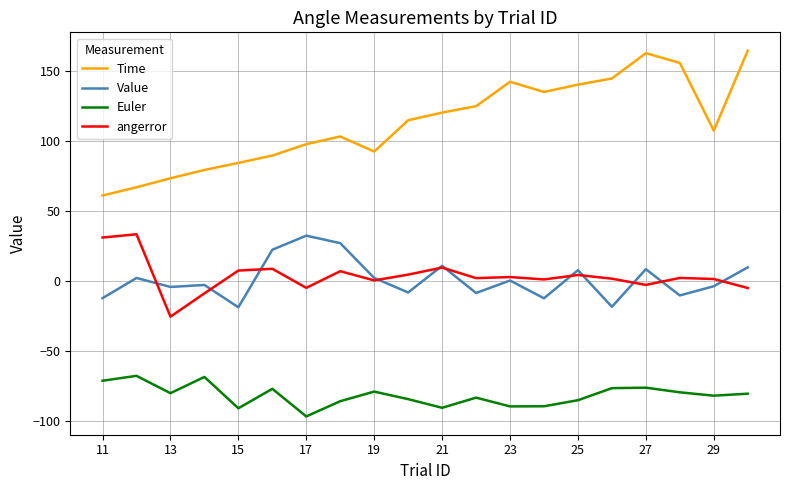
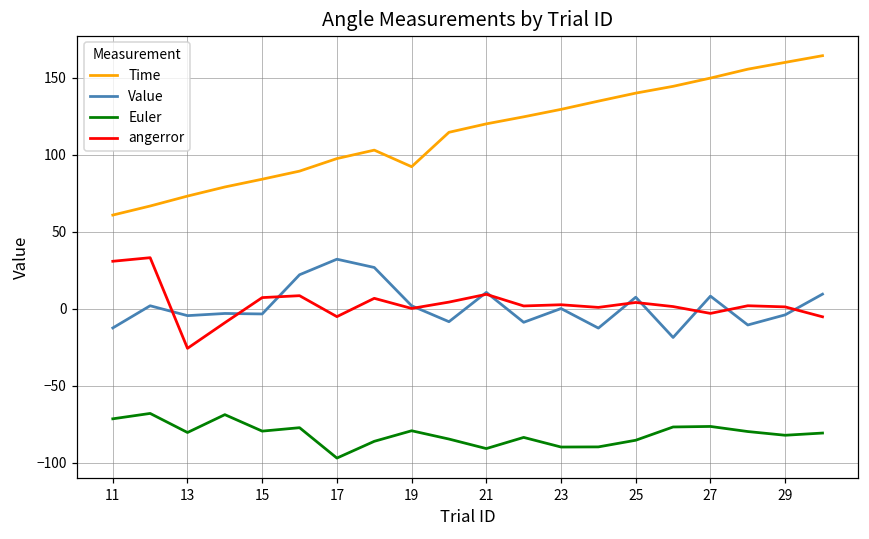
  {
    "Time": {
      "11": 61,
      "13": 73,
      "15": 84,
      "17": 98,
      "19": 92,
      "21": 120,
-     "23": 142,
+     "23": 130,
      "25": 140,
-     "27": 163,
-     "29": 107
+     "27": 150,
+     "29": 160
    },
    "Value": {
      "11": -12,
      "13": -4,
-     "15": -19,
+     "15": -3,
      "17": 32,
      "23": 0,
      "25": 8,
      "27": 8,
      "29": -4
    },
    "Euler": {
      "11": -71,
      "13": -80,
-     "15": -91,
+     "15": -79,
      "17": -97,
      "19": -79,
      "21": -91,
      "23": -90,
      "25": -85,
      "27": -76,
      "29": -82
    },
    "angerror": {
      "11": 31,
      "13": -26,
      "15": 7,
      "17": -5,
      "23": 3,
      "25": 4,
      "27": -3,
      "29": 1
    }
  }
